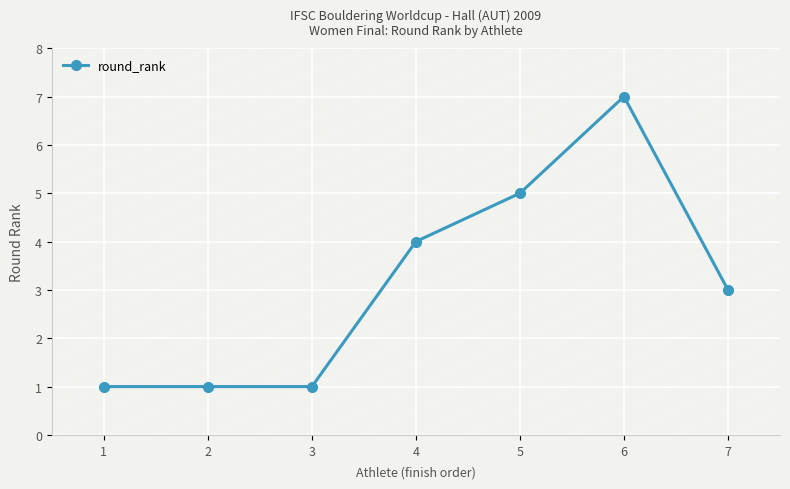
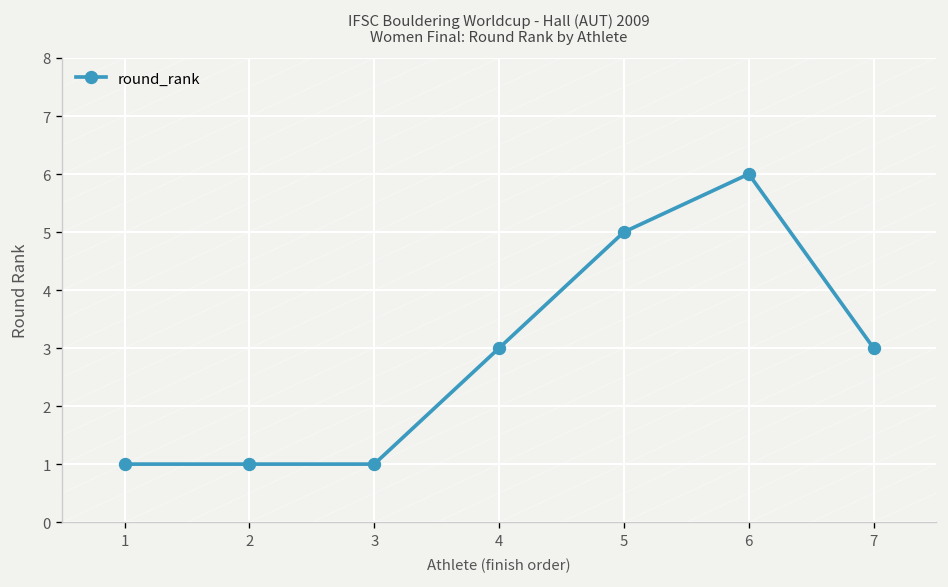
  {
    "round_rank": {
      "1": 1,
      "2": 1,
      "3": 1,
-     "4": 4,
+     "4": 3,
      "5": 5,
-     "6": 7,
+     "6": 6,
      "7": 3
    }
  }
